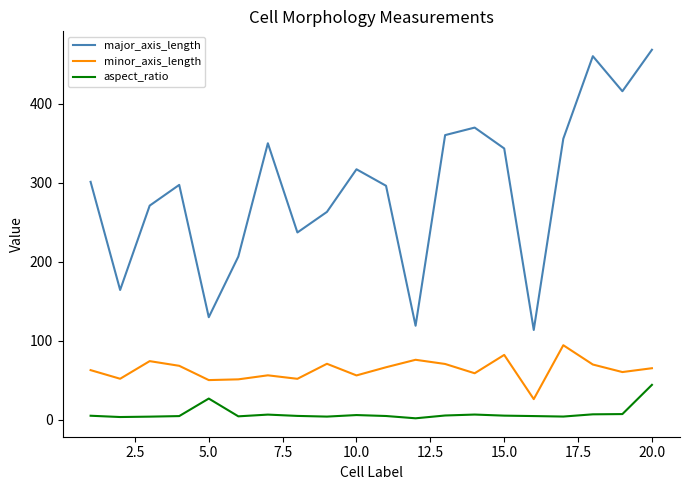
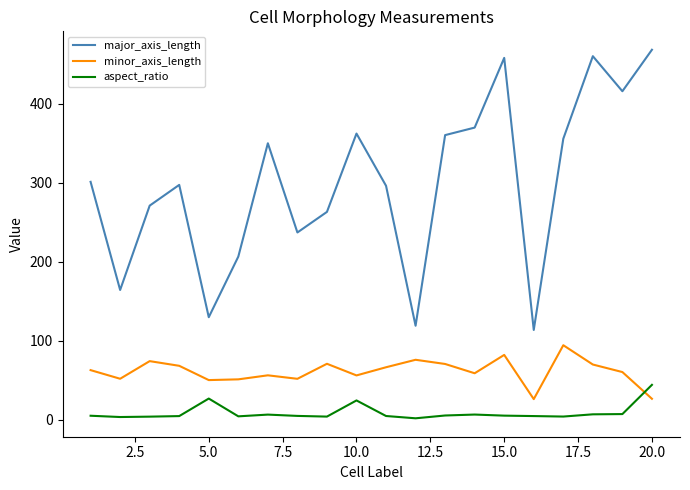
  {
    "major_axis_length": {
      "5.0": 130,
-     "10.0": 320,
-     "15.0": 340,
+     "10.0": 360,
+     "15.0": 460,
      "20.0": 470
    },
    "minor_axis_length": {
      "5.0": 50,
      "10.0": 60,
      "15.0": 80,
-     "20.0": 70
+     "20.0": 30
    },
    "aspect_ratio": {
      "5.0": 30,
-     "10.0": 10,
+     "10.0": 20,
      "15.0": 0,
      "20.0": 40
    }
  }
